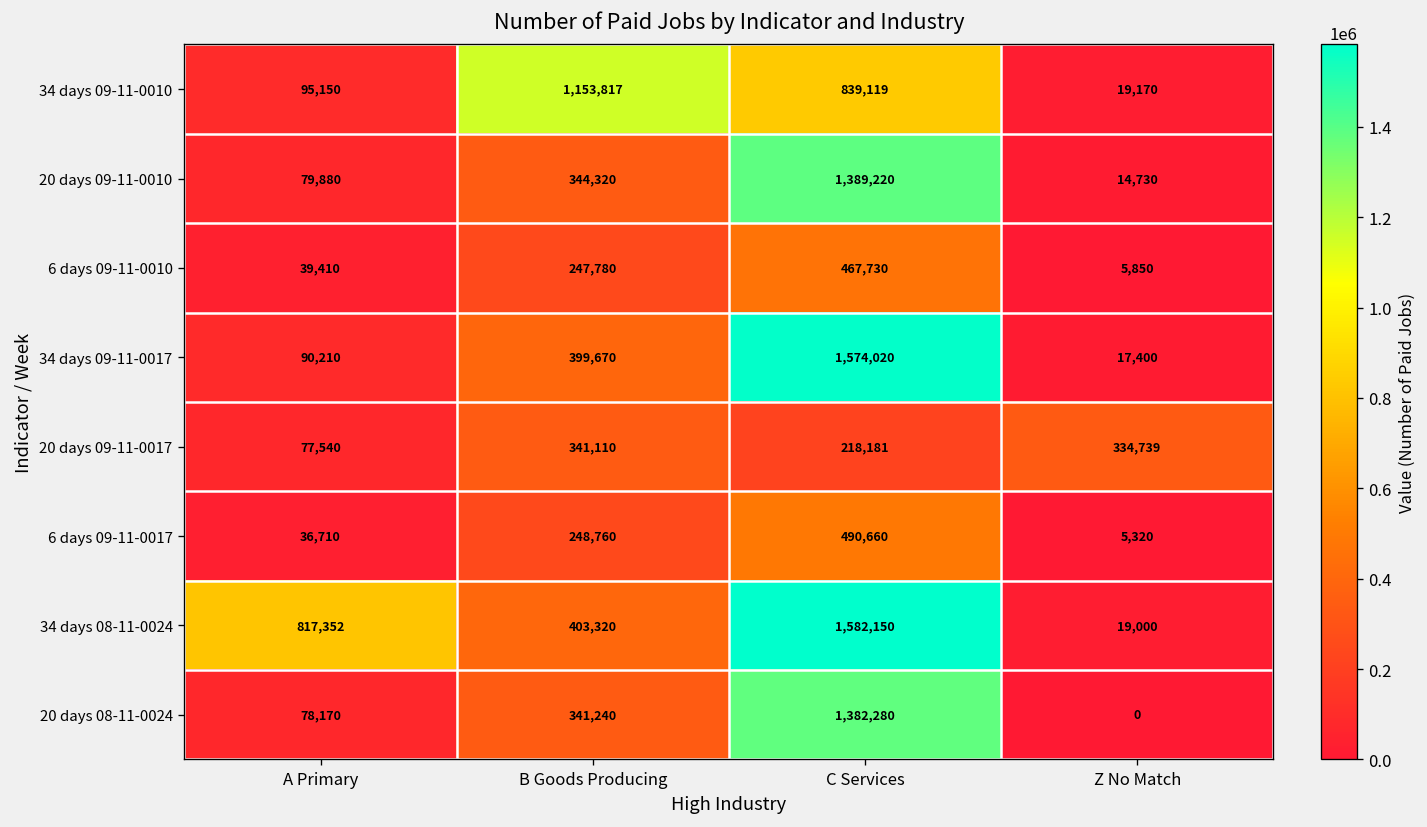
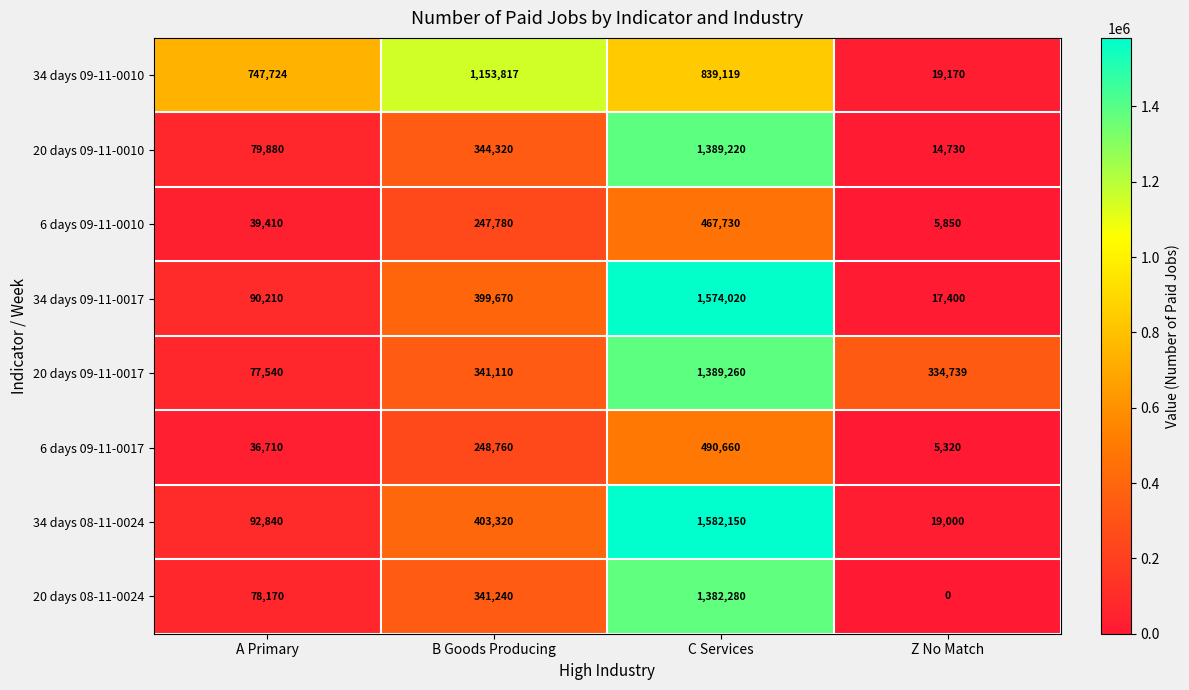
  {
    "34 days 09-11-0010": {
-     "A Primary": "95,150",
+     "A Primary": "747,724",
      "B Goods Producing": "1,153,817",
      "C Services": "839,119",
      "Z No Match": "19,170"
    },
    "20 days 09-11-0010": {
      "A Primary": "79,880",
      "B Goods Producing": "344,320",
      "C Services": "1,389,220",
      "Z No Match": "14,730"
    },
    "6 days 09-11-0010": {
      "A Primary": "39,410",
      "B Goods Producing": "247,780",
      "C Services": "467,730",
      "Z No Match": "5,850"
    },
    "34 days 09-11-0017": {
      "A Primary": "90,210",
      "B Goods Producing": "399,670",
      "C Services": "1,574,020",
      "Z No Match": "17,400"
    },
    "20 days 09-11-0017": {
      "A Primary": "77,540",
      "B Goods Producing": "341,110",
-     "C Services": "218,181",
+     "C Services": "1,389,260",
      "Z No Match": "334,739"
    },
    "6 days 09-11-0017": {
      "A Primary": "36,710",
      "B Goods Producing": "248,760",
      "C Services": "490,660",
      "Z No Match": "5,320"
    },
    "34 days 08-11-0024": {
-     "A Primary": "817,352",
+     "A Primary": "92,840",
      "B Goods Producing": "403,320",
      "C Services": "1,582,150",
      "Z No Match": "19,000"
    },
    "20 days 08-11-0024": {
      "A Primary": "78,170",
      "B Goods Producing": "341,240",
      "C Services": "1,382,280",
      "Z No Match": "0"
    }
  }
